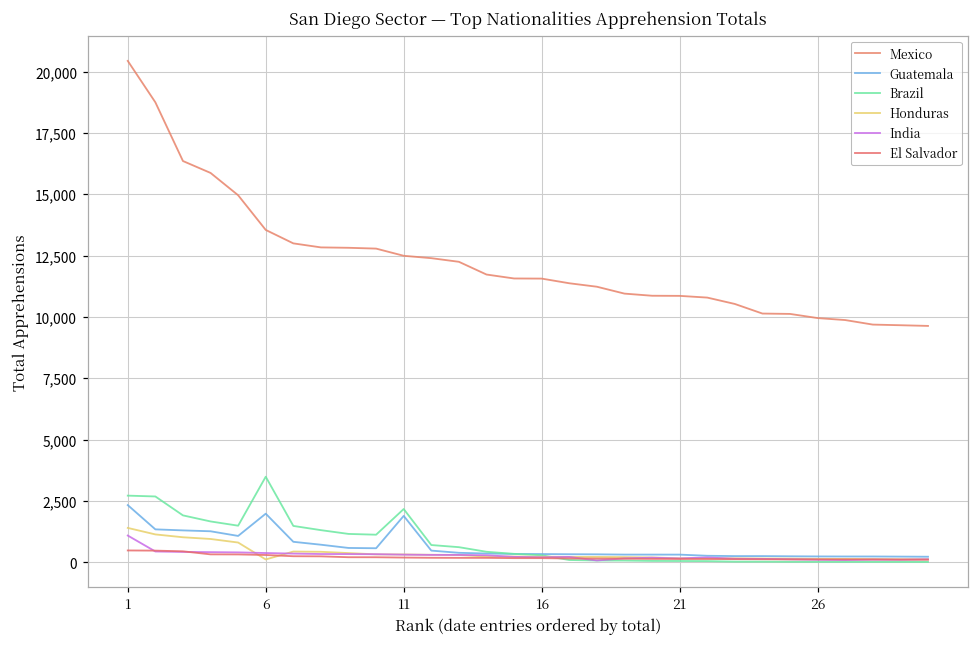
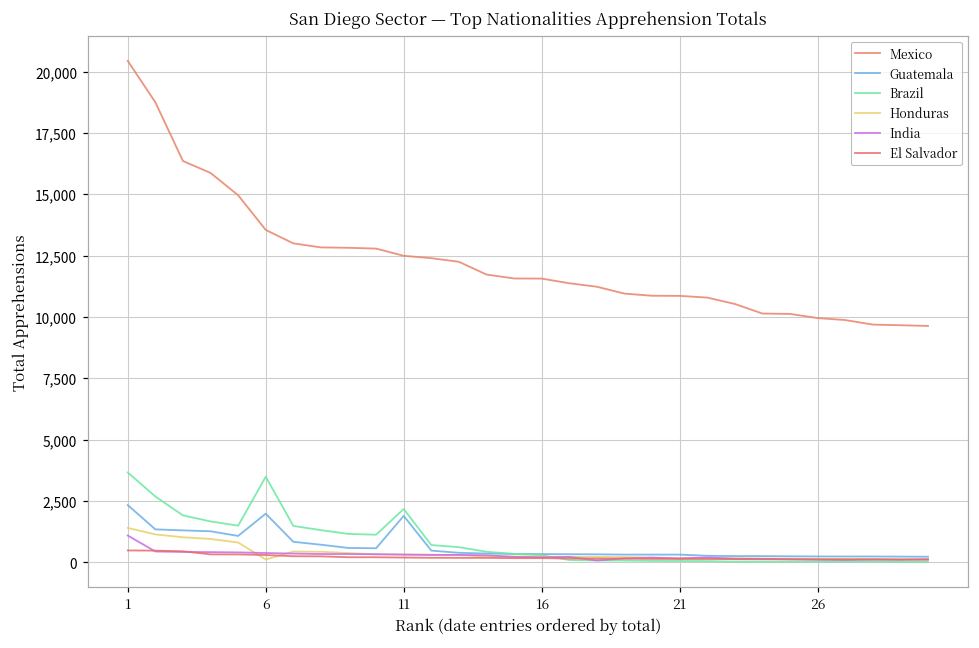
  {
    "Guatemala": {
      "1": "2,300",
      "6": "2,000",
      "11": "1,900",
      "21": "300"
    },
    "Brazil": {
-     "1": "2,700",
+     "1": "3,700",
      "6": "3,500",
      "11": "2,200"
    },
    "Honduras": {
      "1": "1,400",
      "6": "100"
    },
    "India": {
      "1": "1,100"
    }
  }
